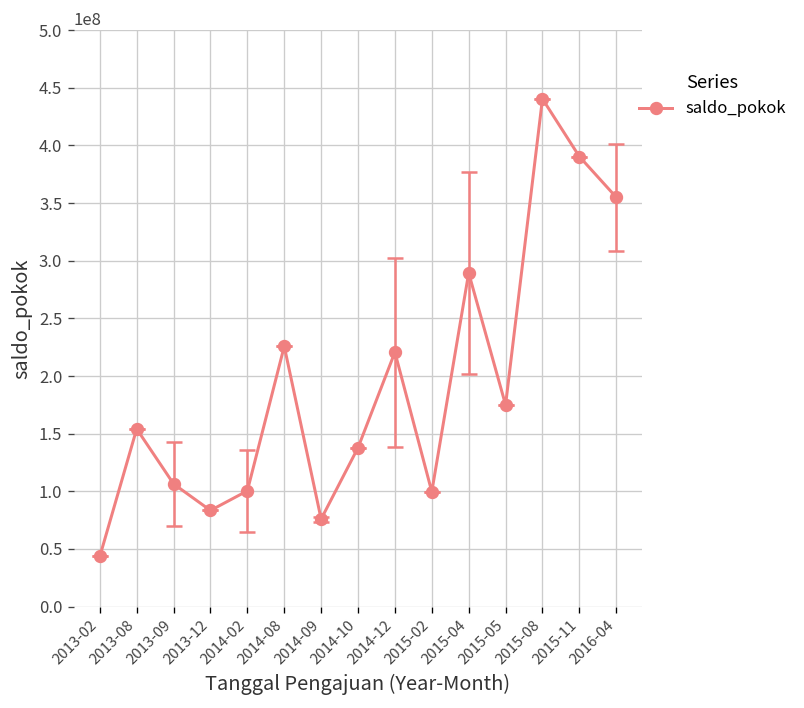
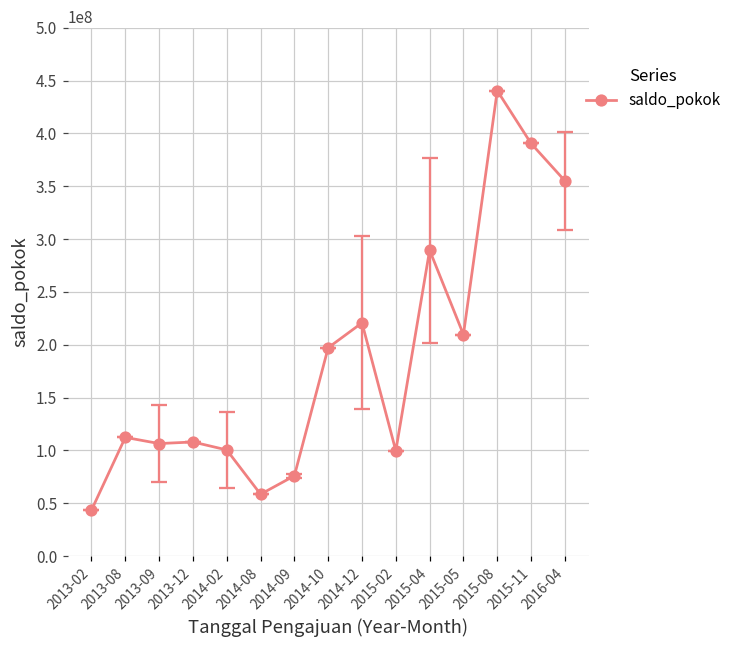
  {
    "saldo_pokok": {
-     "2013-08": 150000000,
+     "2013-08": 110000000,
      "2013-09": 110000000,
-     "2013-12": 80000000,
+     "2013-12": 110000000,
      "2014-02": 100000000,
-     "2014-08": 230000000,
-     "2014-10": 140000000,
+     "2014-08": 60000000,
+     "2014-10": 200000000,
      "2014-12": 220000000,
      "2015-04": 290000000,
-     "2015-05": 170000000,
+     "2015-05": 210000000,
      "2016-04": 360000000
    }
  }
